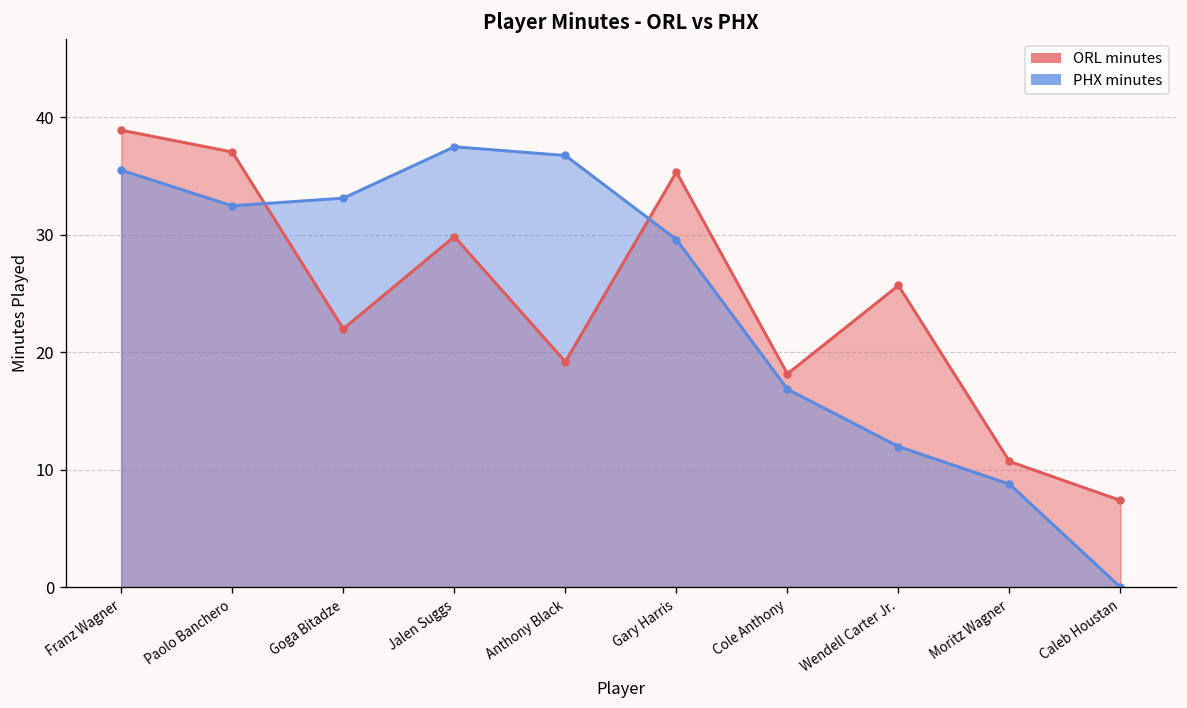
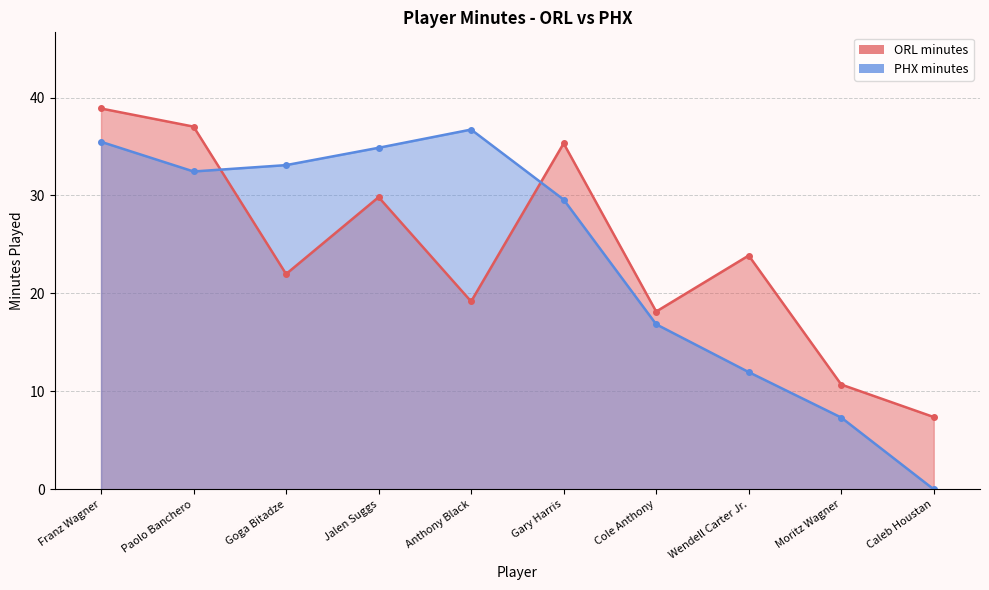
  {
    "ORL minutes": {
      "Franz Wagner": 39,
      "Paolo Banchero": 37,
      "Goga Bitadze": 22,
      "Jalen Suggs": 30,
      "Anthony Black": 19,
      "Gary Harris": 35,
      "Cole Anthony": 18,
-     "Wendell Carter Jr.": 26,
+     "Wendell Carter Jr.": 24,
      "Moritz Wagner": 11,
      "Caleb Houstan": 7
    },
    "PHX minutes": {
      "Franz Wagner": 35,
      "Paolo Banchero": 32,
      "Goga Bitadze": 33,
-     "Jalen Suggs": 37,
+     "Jalen Suggs": 35,
      "Anthony Black": 37,
      "Gary Harris": 30,
      "Cole Anthony": 17,
      "Wendell Carter Jr.": 12,
-     "Moritz Wagner": 9,
+     "Moritz Wagner": 7,
      "Caleb Houstan": 0
    }
  }
